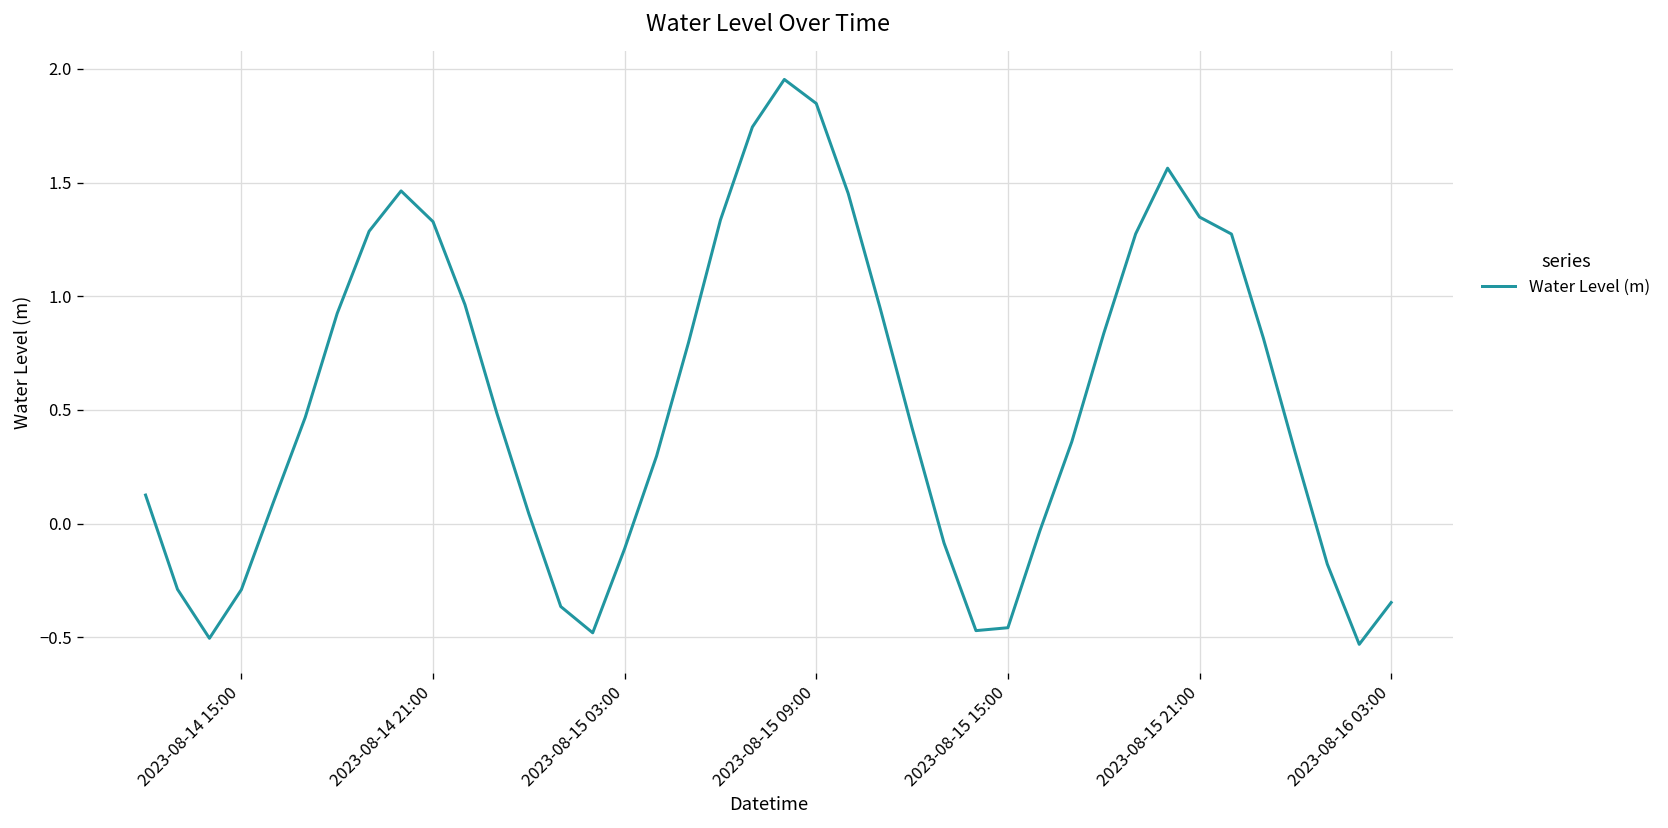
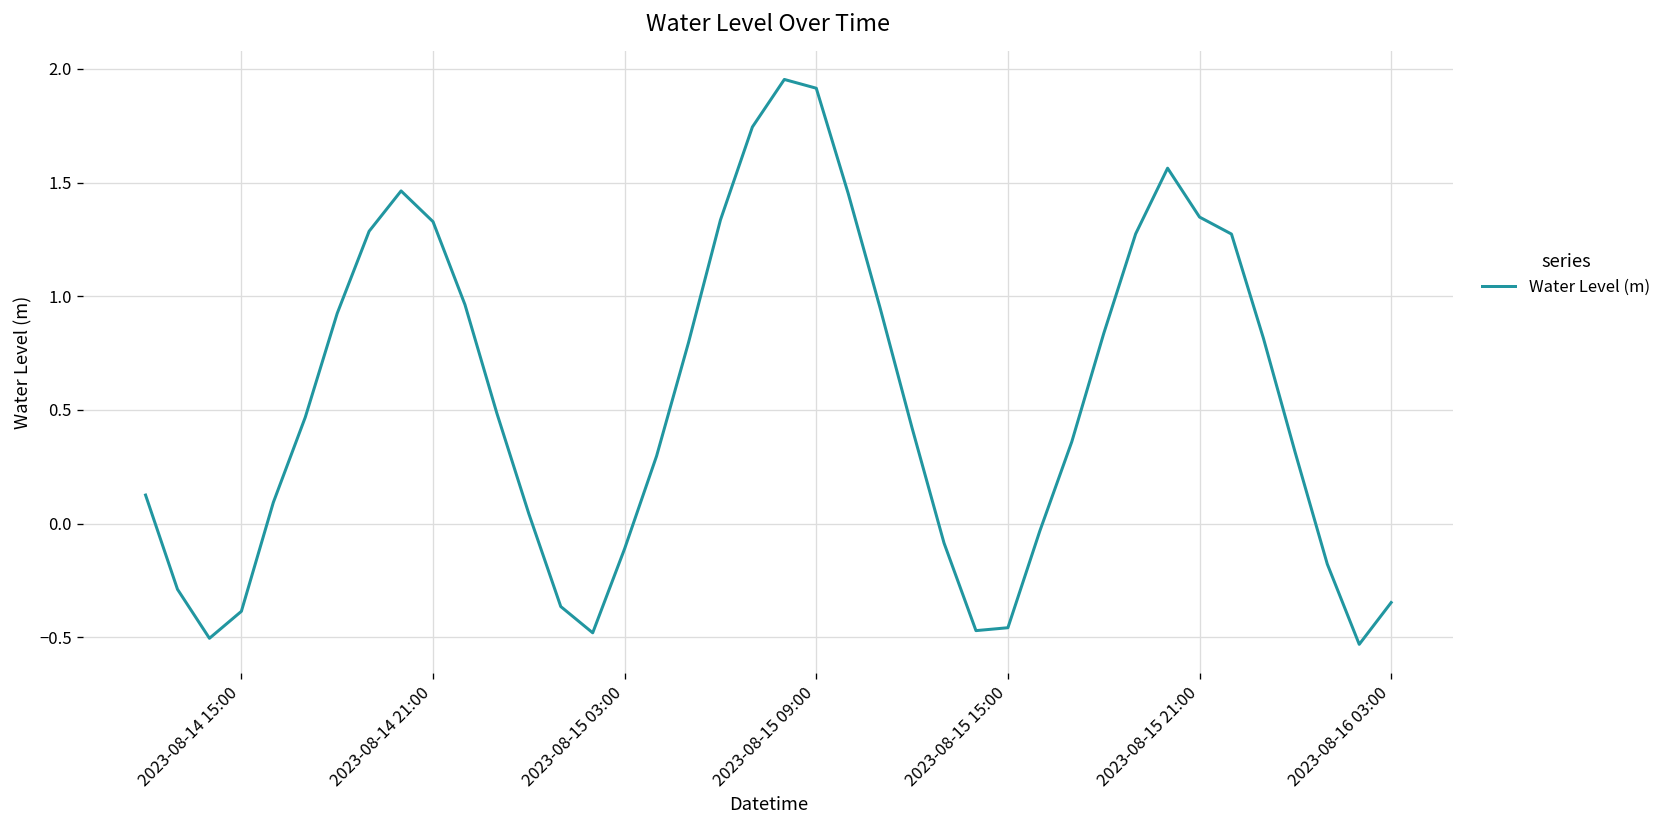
  {
-   "2023-08-14 15:00": -0.29,
+   "2023-08-14 15:00": -0.39,
    "2023-08-14 21:00": 1.33,
    "2023-08-15 03:00": -0.11,
-   "2023-08-15 09:00": 1.85,
+   "2023-08-15 09:00": 1.92,
    "2023-08-15 15:00": -0.46,
    "2023-08-15 21:00": 1.35,
    "2023-08-16 03:00": -0.35
  }
